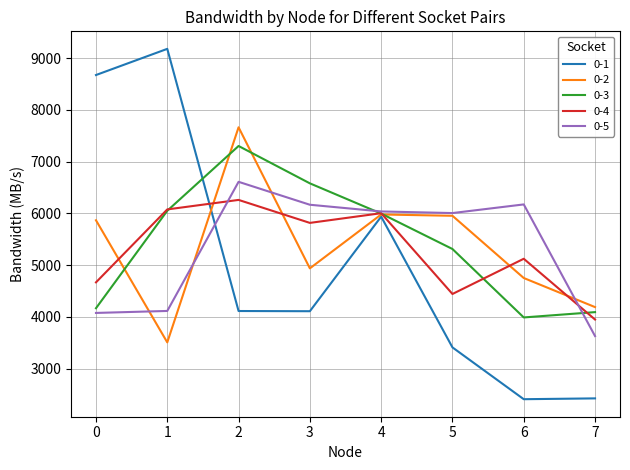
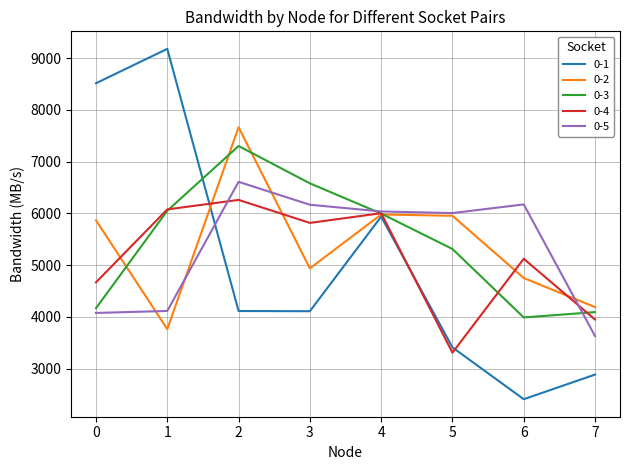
  {
    "0-1": {
-     "0": 8700,
+     "0": 8500,
      "1": 9200,
      "2": 4100,
      "3": 4100,
      "5": 3400,
      "6": 2400,
-     "7": 2400
+     "7": 2900
    },
    "0-2": {
      "0": 5900,
-     "1": 3500,
+     "1": 3800,
      "2": 7700,
      "3": 4900,
      "5": 6000,
      "6": 4800,
      "7": 4200
    },
    "0-3": {
      "0": 4200,
      "2": 7300,
      "3": 6600,
      "5": 5300,
      "6": 4000,
      "7": 4100
    },
    "0-4": {
      "0": 4700,
      "2": 6300,
      "3": 5800,
-     "5": 4400,
+     "5": 3300,
      "6": 5100,
      "7": 4000
    },
    "0-5": {
      "0": 4100,
      "1": 4100,
      "2": 6600,
      "3": 6200,
      "5": 6000,
      "6": 6200,
      "7": 3600
    }
  }
